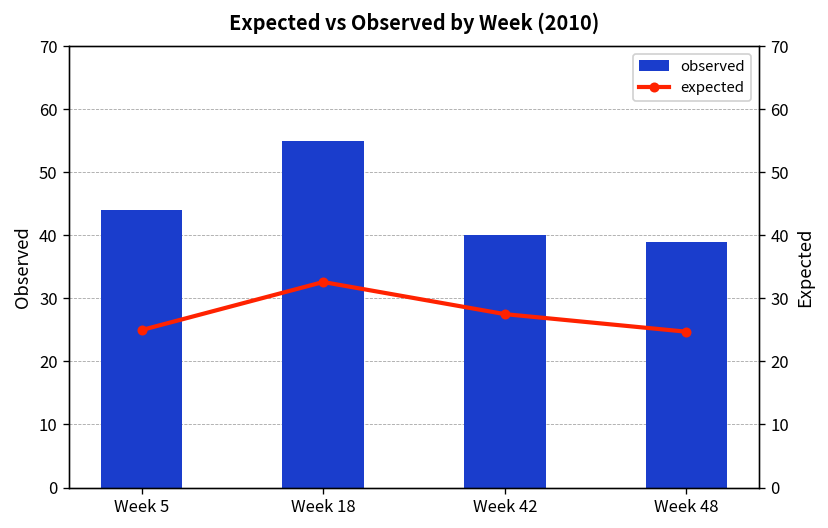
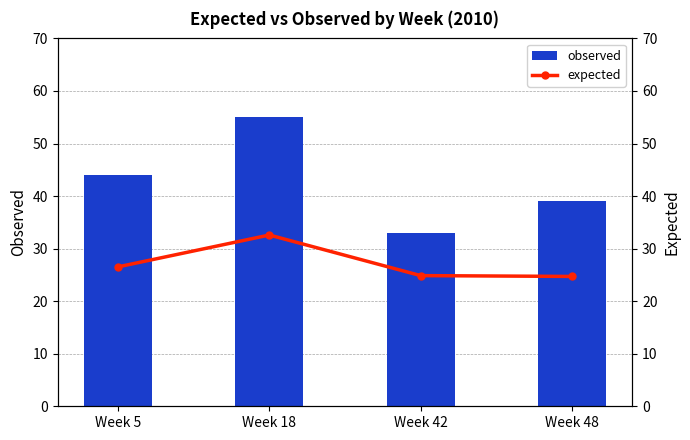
  {
    "observed": {
      "Week 5": 44,
      "Week 18": 55,
-     "Week 42": 40,
+     "Week 42": 33,
      "Week 48": 39
    },
    "expected": {
-     "Week 5": 25,
+     "Week 5": 27,
      "Week 18": 33,
-     "Week 42": 27,
+     "Week 42": 25,
      "Week 48": 25
    }
  }
